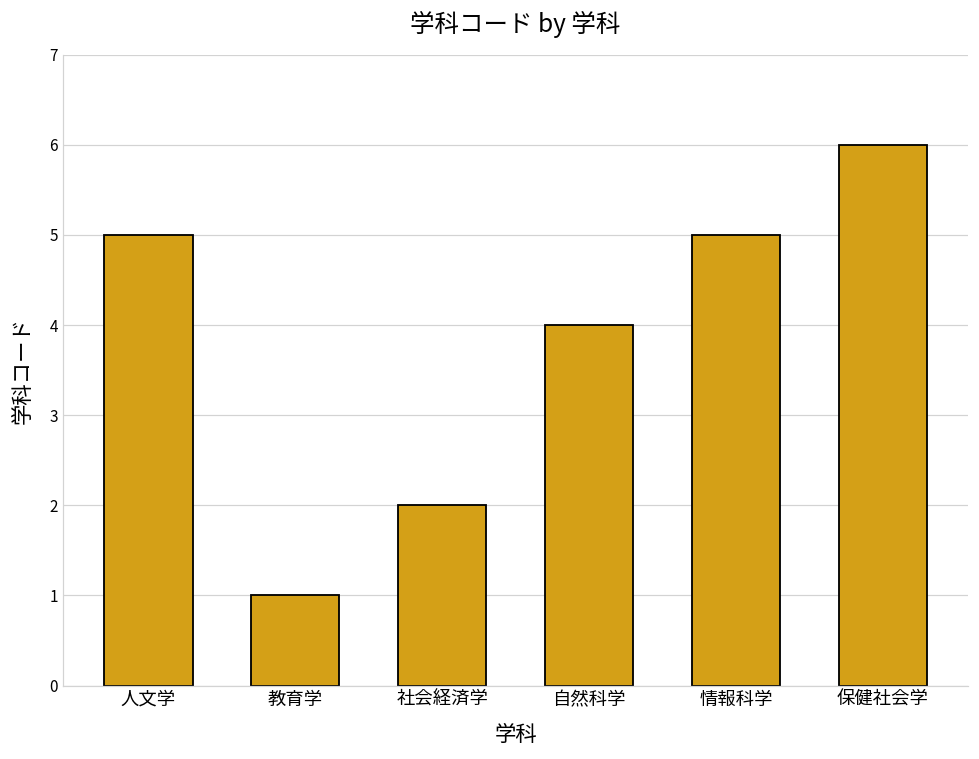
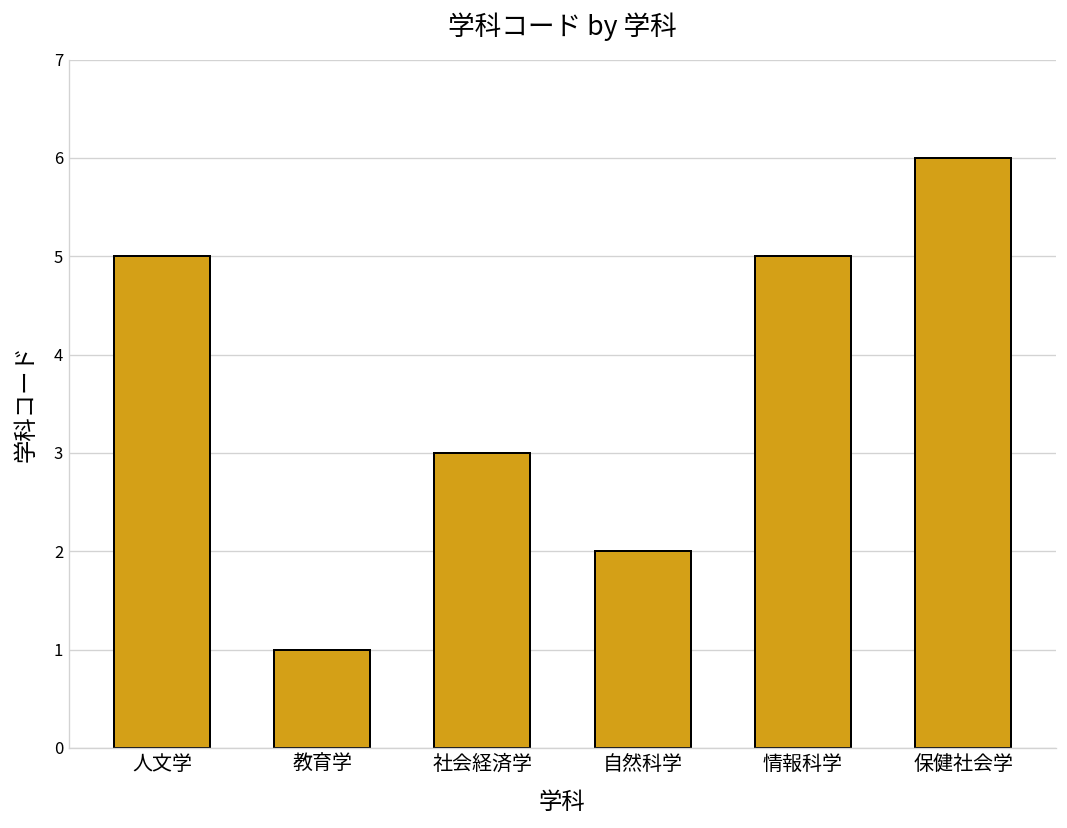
  {
    "人文学": 5,
    "教育学": 1,
-   "社会経済学": 2,
-   "自然科学": 4,
+   "社会経済学": 3,
+   "自然科学": 2,
    "情報科学": 5,
    "保健社会学": 6
  }
